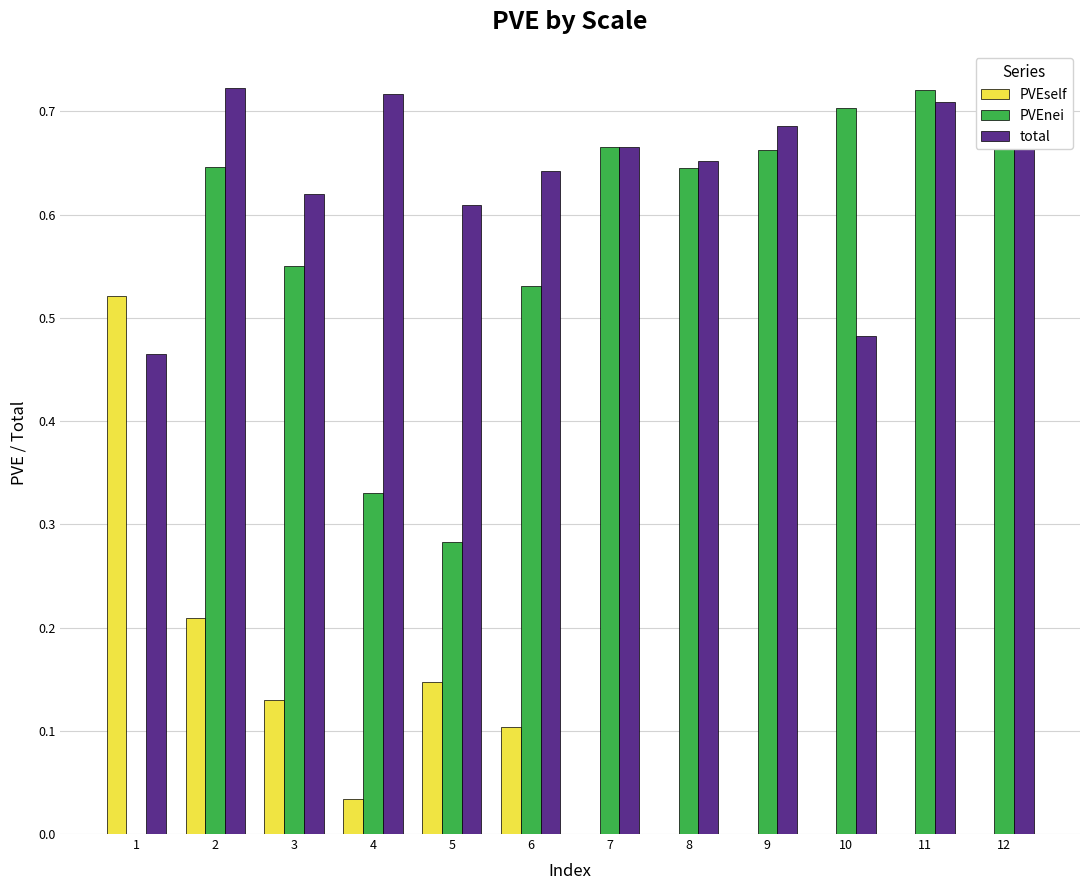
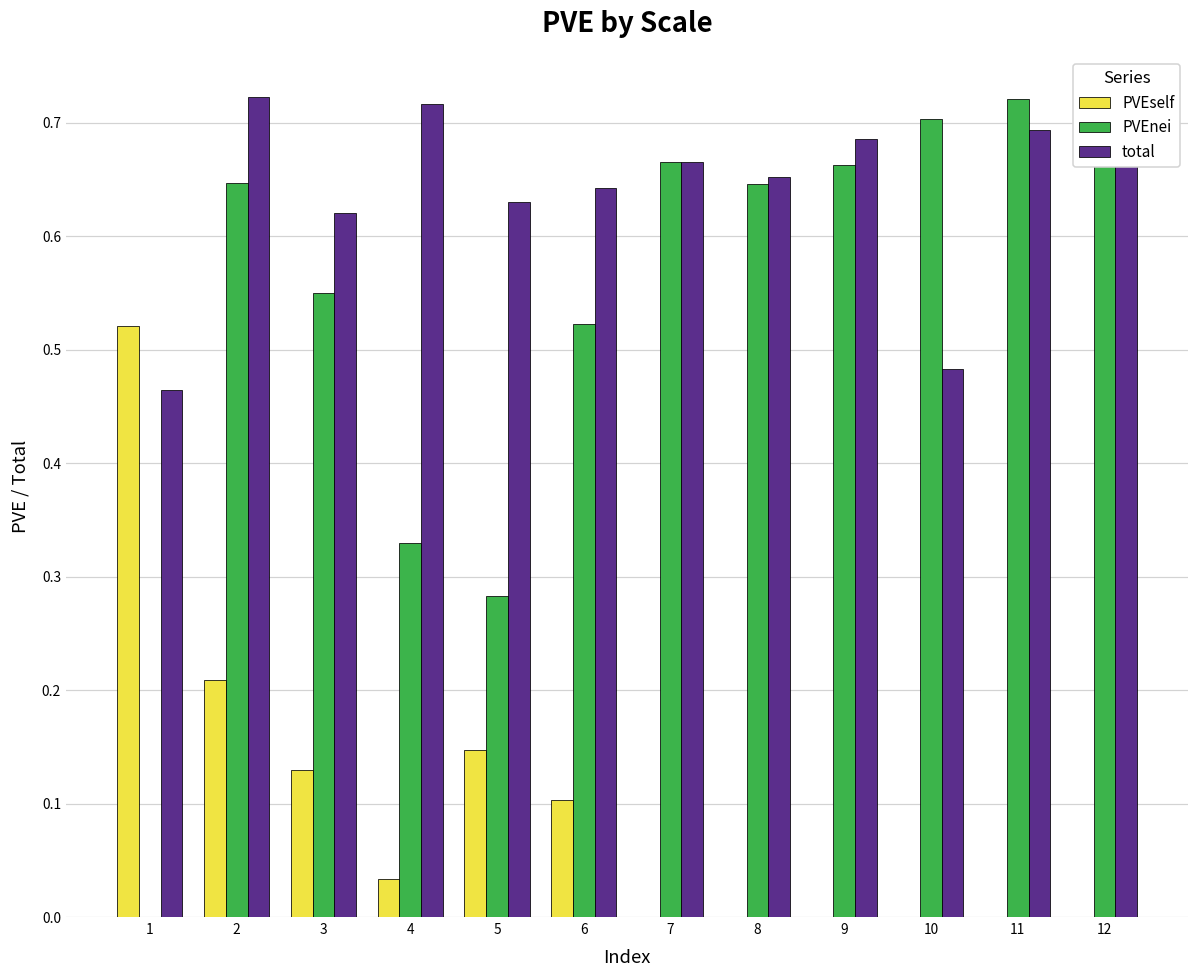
  {
    "PVEself": {
      "1": 0.521,
      "2": 0.209,
      "3": 0.130,
      "4": 0.034,
      "5": 0.147,
      "6": 0.103
    },
    "PVEnei": {
      "1": 0.000,
      "2": 0.647,
      "3": 0.550,
      "4": 0.330,
      "5": 0.283,
-     "6": 0.530,
+     "6": 0.522,
      "7": 0.665,
      "8": 0.645,
      "9": 0.662,
      "10": 0.703,
      "11": 0.721
    },
    "total": {
      "1": 0.465,
      "2": 0.722,
      "3": 0.620,
      "4": 0.716,
-     "5": 0.609,
+     "5": 0.630,
      "6": 0.642,
      "7": 0.665,
      "8": 0.652,
      "9": 0.685,
      "10": 0.483,
-     "11": 0.709
+     "11": 0.693
    }
  }
